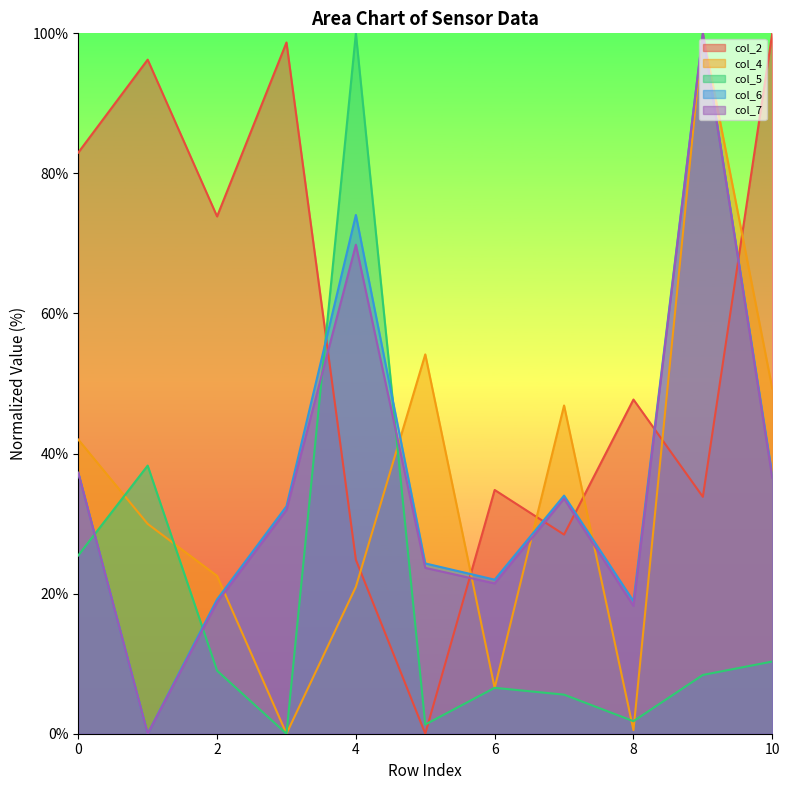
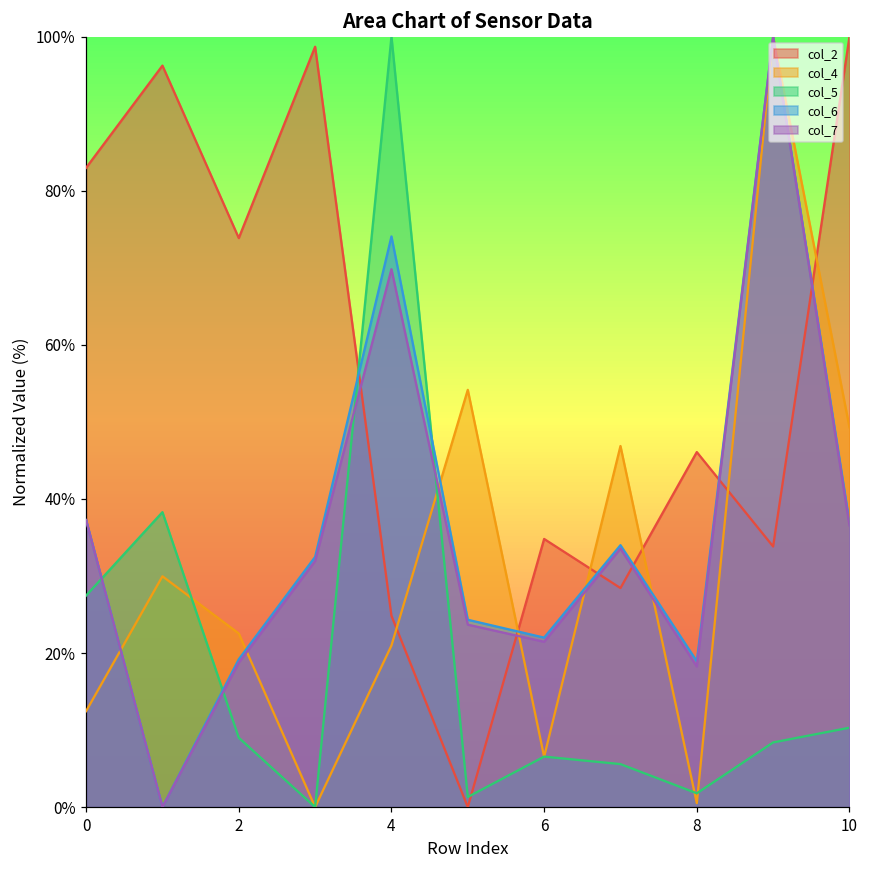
  {
    "col_2": {
      "0": "83%",
      "2": "74%",
      "4": "25%",
      "6": "35%",
-     "8": "48%",
+     "8": "46%",
      "10": "100%"
    },
    "col_4": {
-     "0": "42%",
+     "0": "12%",
      "2": "23%",
      "4": "21%",
      "8": "1%",
      "10": "49%"
    },
    "col_5": {
-     "0": "25%",
+     "0": "27%",
      "2": "9%",
      "4": "100%",
      "8": "2%",
      "10": "10%"
    },
    "col_6": {
      "2": "19%",
      "4": "74%",
      "6": "22%",
      "8": "19%",
      "10": "37%"
    },
    "col_7": {
      "2": "19%",
      "4": "70%",
      "6": "21%",
      "8": "18%",
      "10": "37%"
    }
  }
